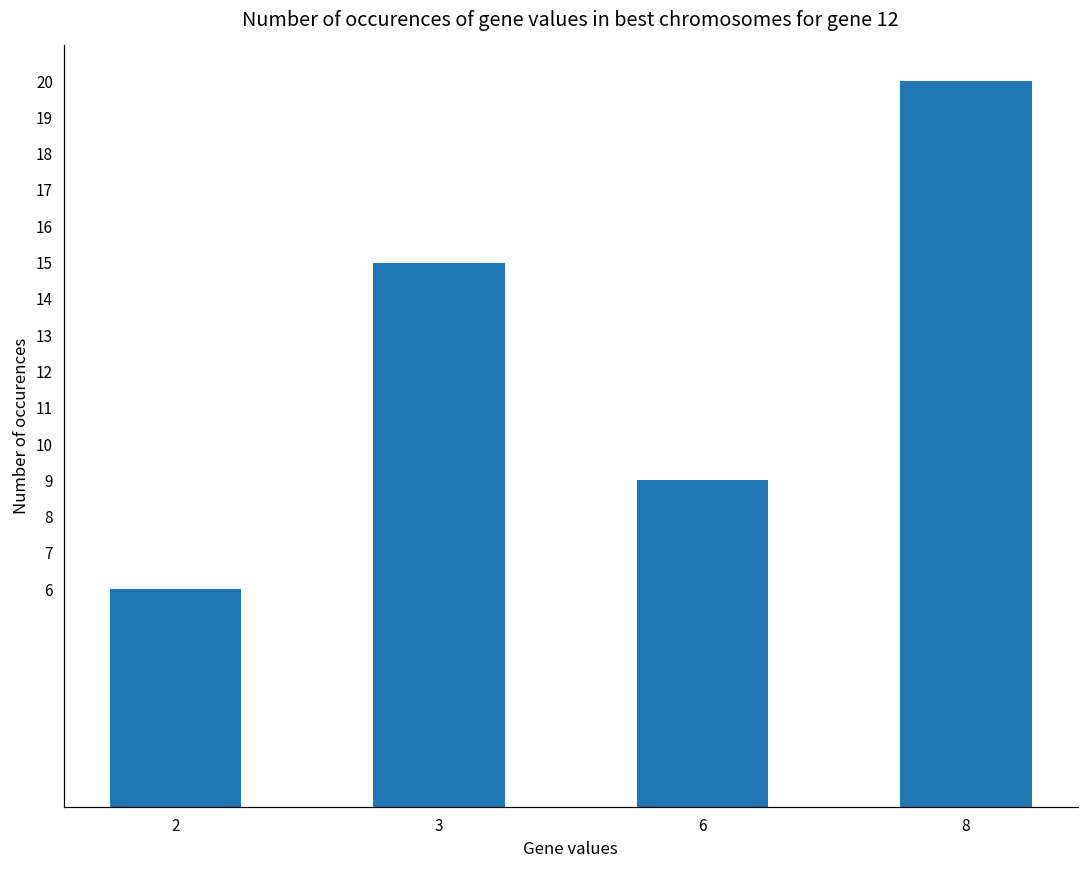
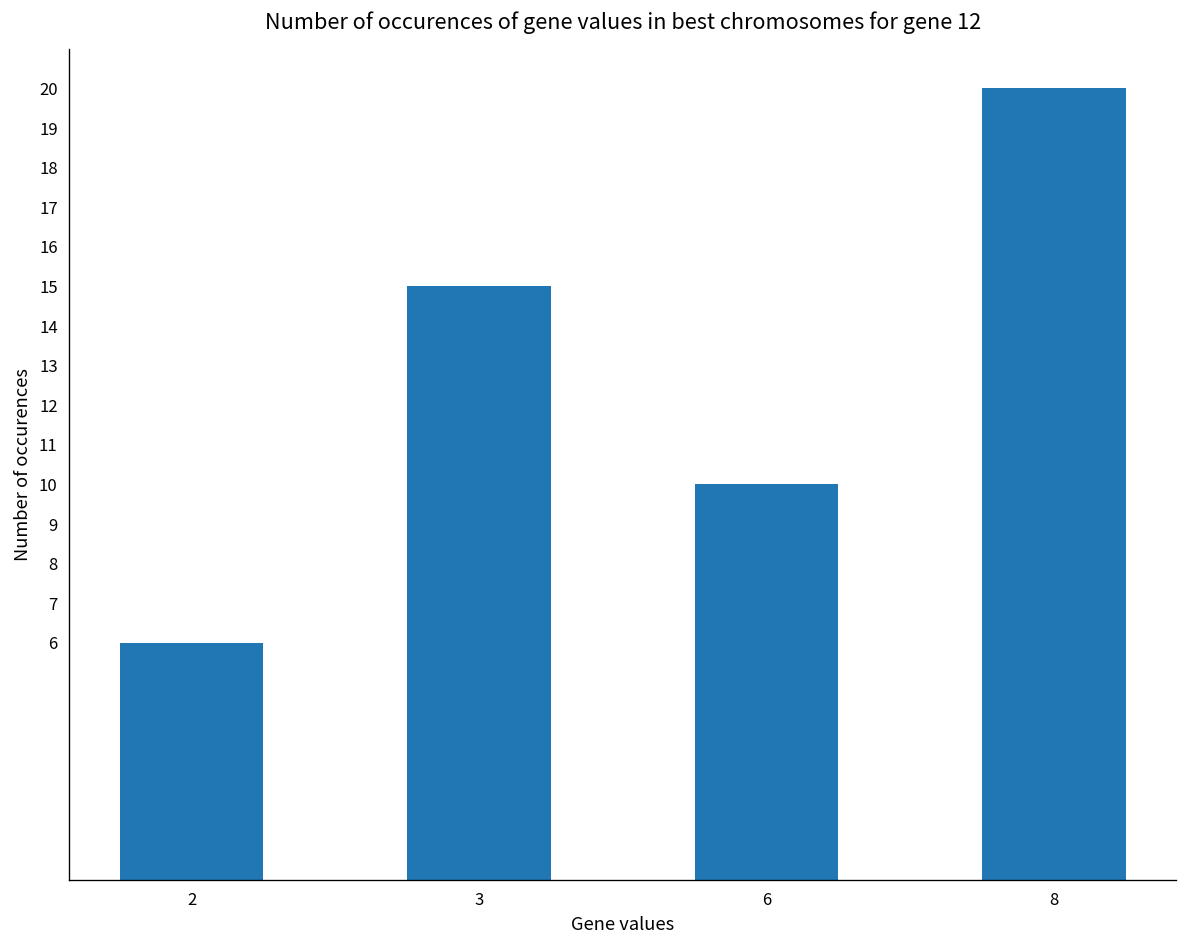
  {
    "2": 6,
    "3": 15,
-   "6": 9,
+   "6": 10,
    "8": 20
  }
